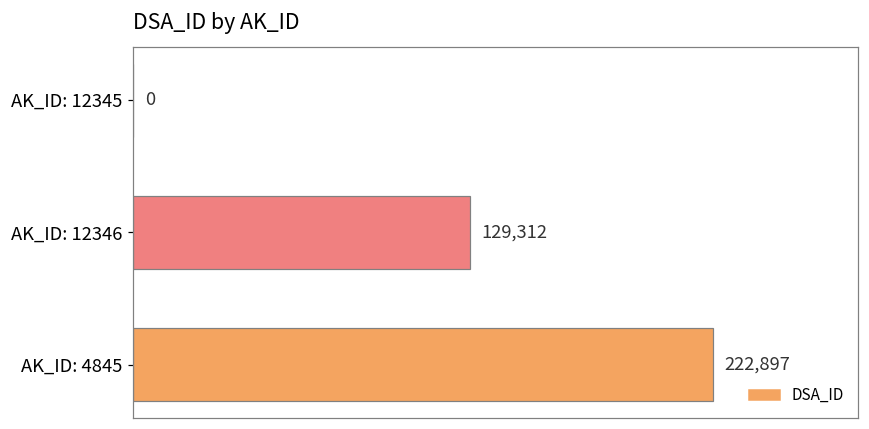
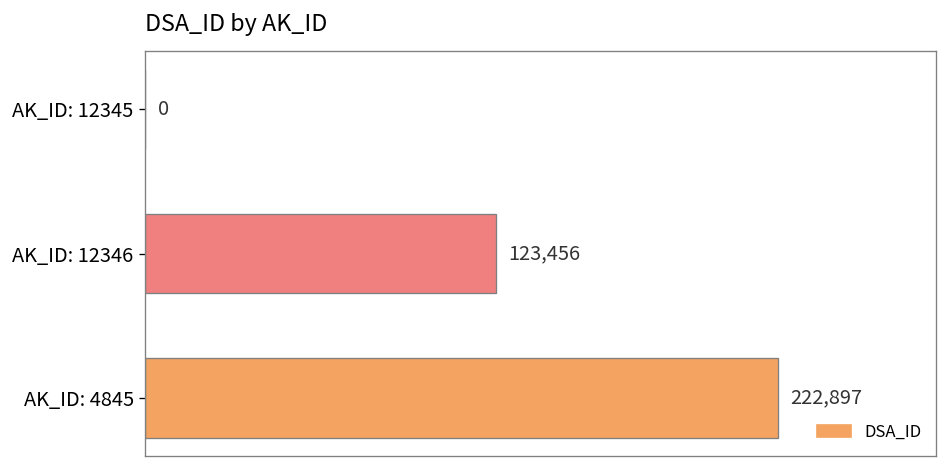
  {
    "AK_ID: 12345": "0",
-   "AK_ID: 12346": "129,312",
+   "AK_ID: 12346": "123,456",
    "AK_ID: 4845": "222,897"
  }
